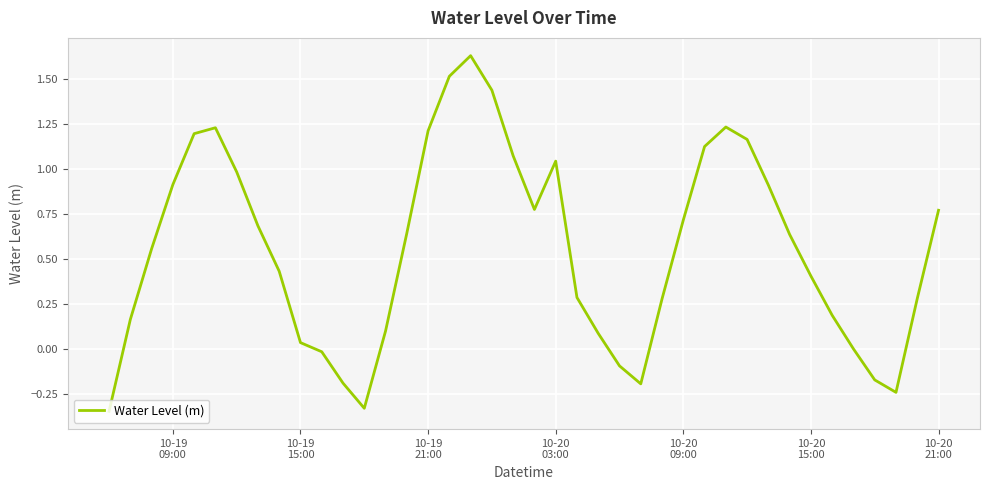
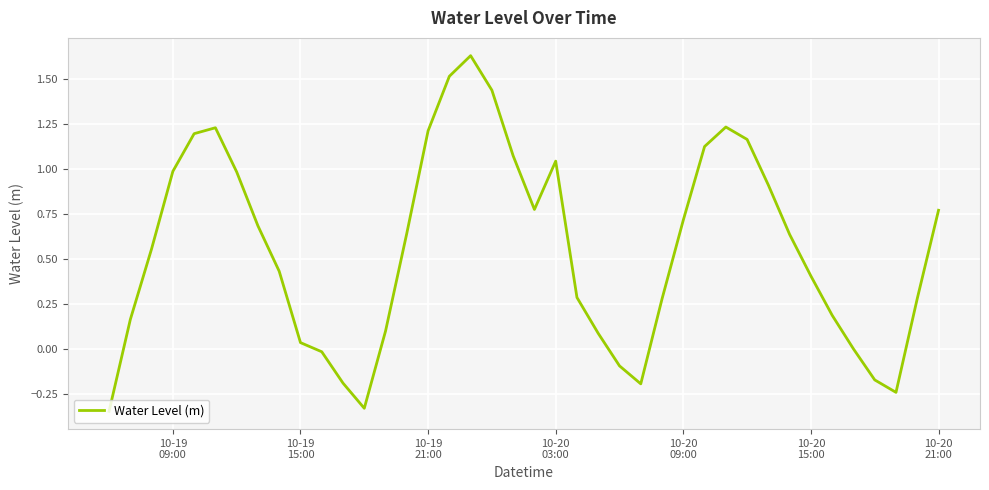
  {
-   "10-19 09:00": 0.91,
+   "10-19 09:00": 0.99,
    "10-19 15:00": 0.04,
    "10-19 21:00": 1.21,
    "10-20 03:00": 1.04,
    "10-20 09:00": 0.72,
    "10-20 15:00": 0.41,
    "10-20 21:00": 0.77
  }
